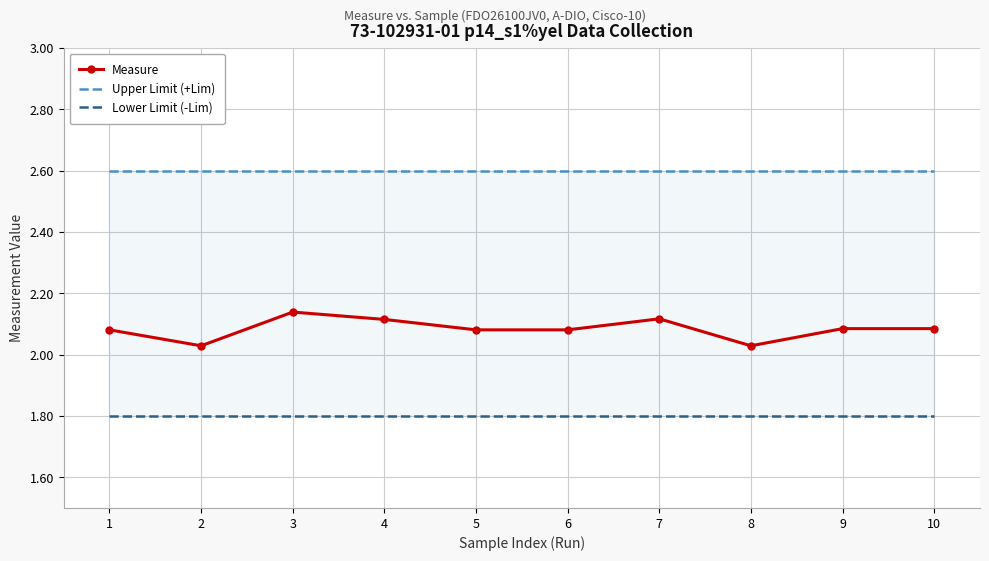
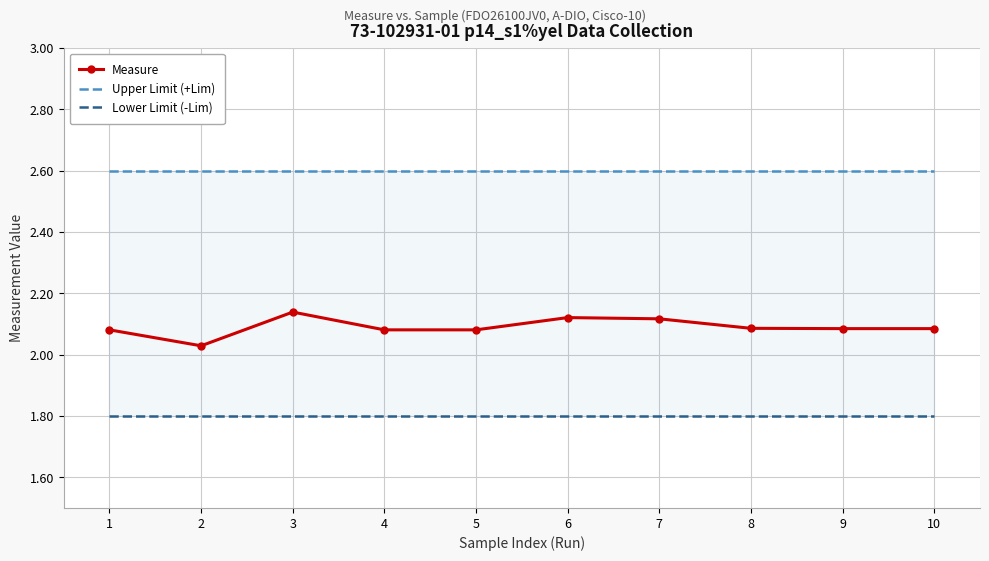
  {
    "Measure": {
      "1": 2.08,
      "2": 2.03,
      "3": 2.14,
-     "4": 2.12,
+     "4": 2.08,
      "5": 2.08,
-     "6": 2.08,
+     "6": 2.12,
      "7": 2.12,
-     "8": 2.03,
+     "8": 2.09,
      "9": 2.09,
      "10": 2.09
    },
    "Upper Limit (+Lim)": {
      "1": 2.60,
      "2": 2.60,
      "3": 2.60,
      "4": 2.60,
      "5": 2.60,
      "6": 2.60,
      "7": 2.60,
      "8": 2.60,
      "9": 2.60,
      "10": 2.60
    },
    "Lower Limit (-Lim)": {
      "1": 1.80,
      "2": 1.80,
      "3": 1.80,
      "4": 1.80,
      "5": 1.80,
      "6": 1.80,
      "7": 1.80,
      "8": 1.80,
      "9": 1.80,
      "10": 1.80
    }
  }
